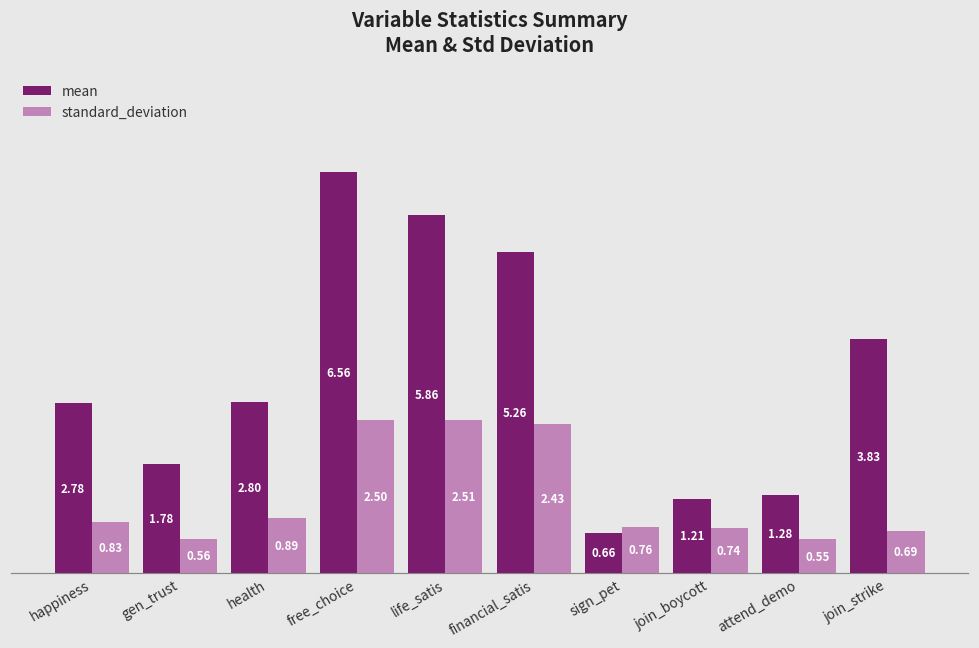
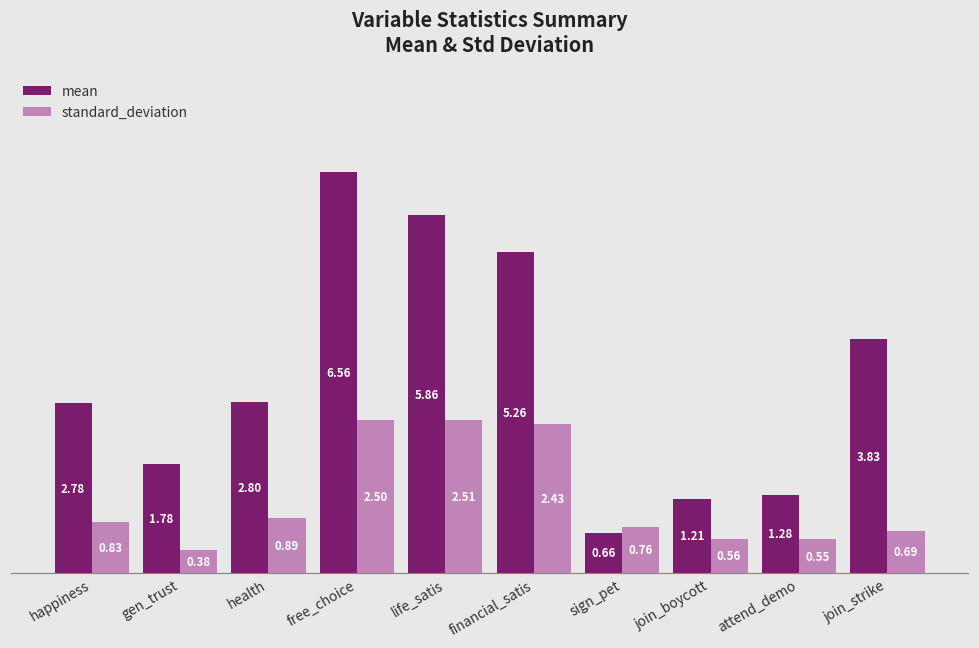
  {
    "mean": {
      "happiness": 2.78,
      "gen_trust": 1.78,
      "health": 2.80,
      "free_choice": 6.56,
      "life_satis": 5.86,
      "financial_satis": 5.26,
      "sign_pet": 0.66,
      "join_boycott": 1.21,
      "attend_demo": 1.28,
      "join_strike": 3.83
    },
    "standard_deviation": {
      "happiness": 0.83,
-     "gen_trust": 0.56,
+     "gen_trust": 0.38,
      "health": 0.89,
      "free_choice": 2.50,
      "life_satis": 2.51,
      "financial_satis": 2.43,
      "sign_pet": 0.76,
-     "join_boycott": 0.74,
+     "join_boycott": 0.56,
      "attend_demo": 0.55,
      "join_strike": 0.69
    }
  }
